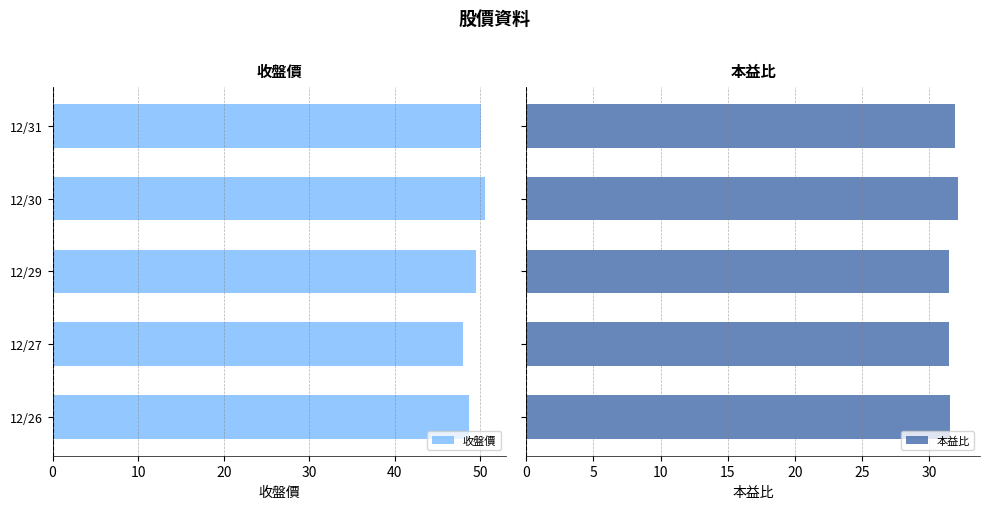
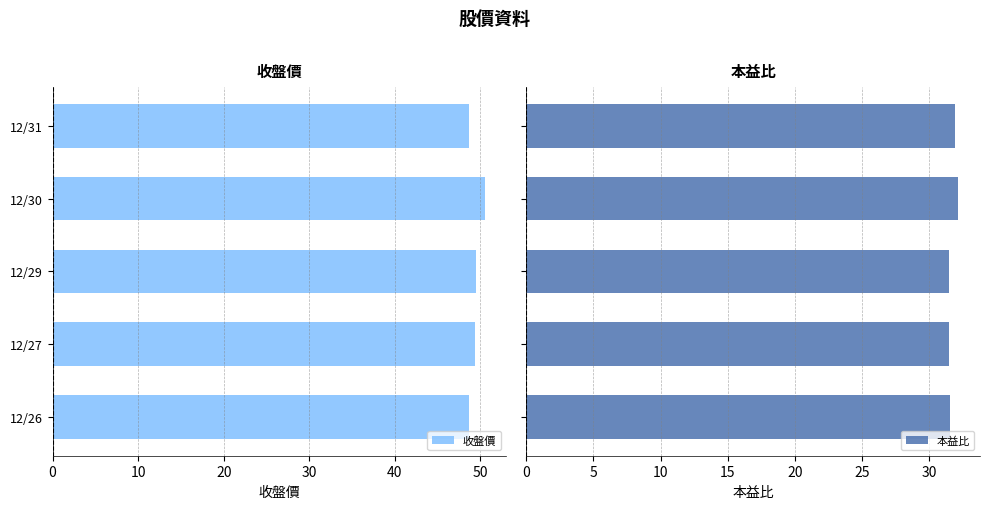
  {
    "收盤價": {
-     "12/31": 50,
+     "12/31": 49,
      "12/30": 51,
      "12/29": 49,
-     "12/27": 48,
+     "12/27": 49,
      "12/26": 49
    }
  }
